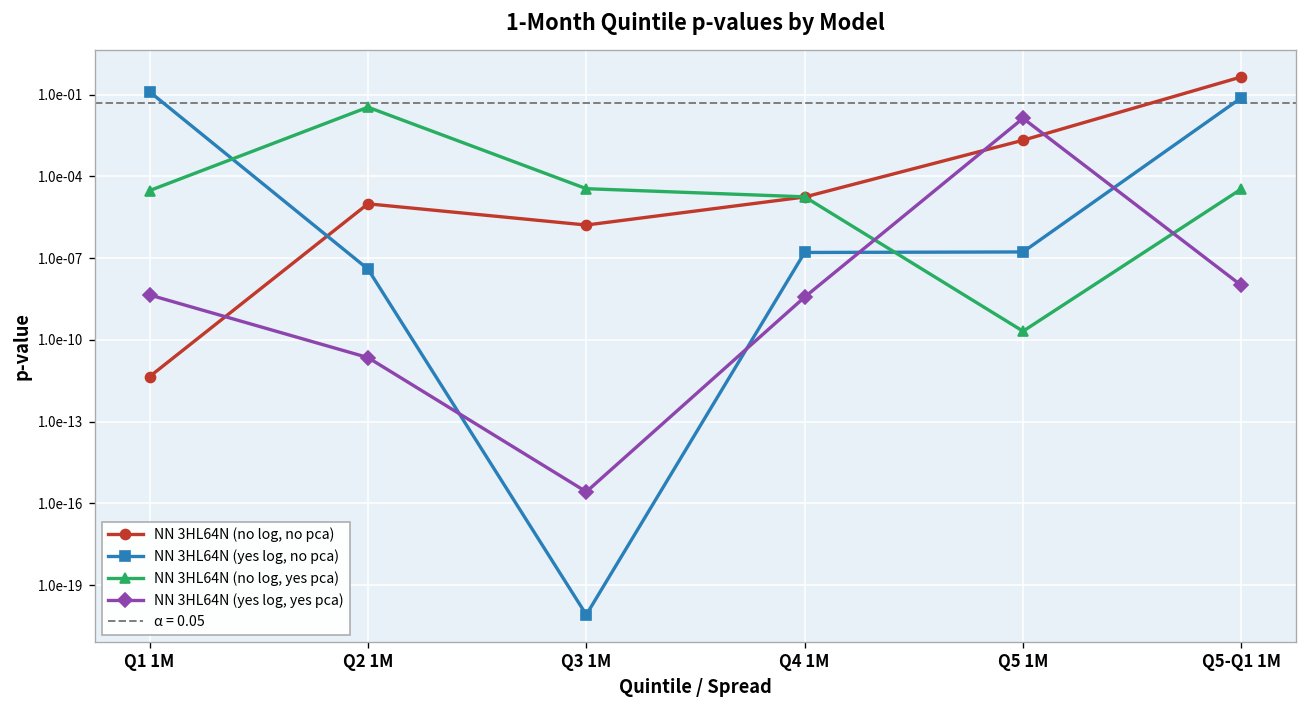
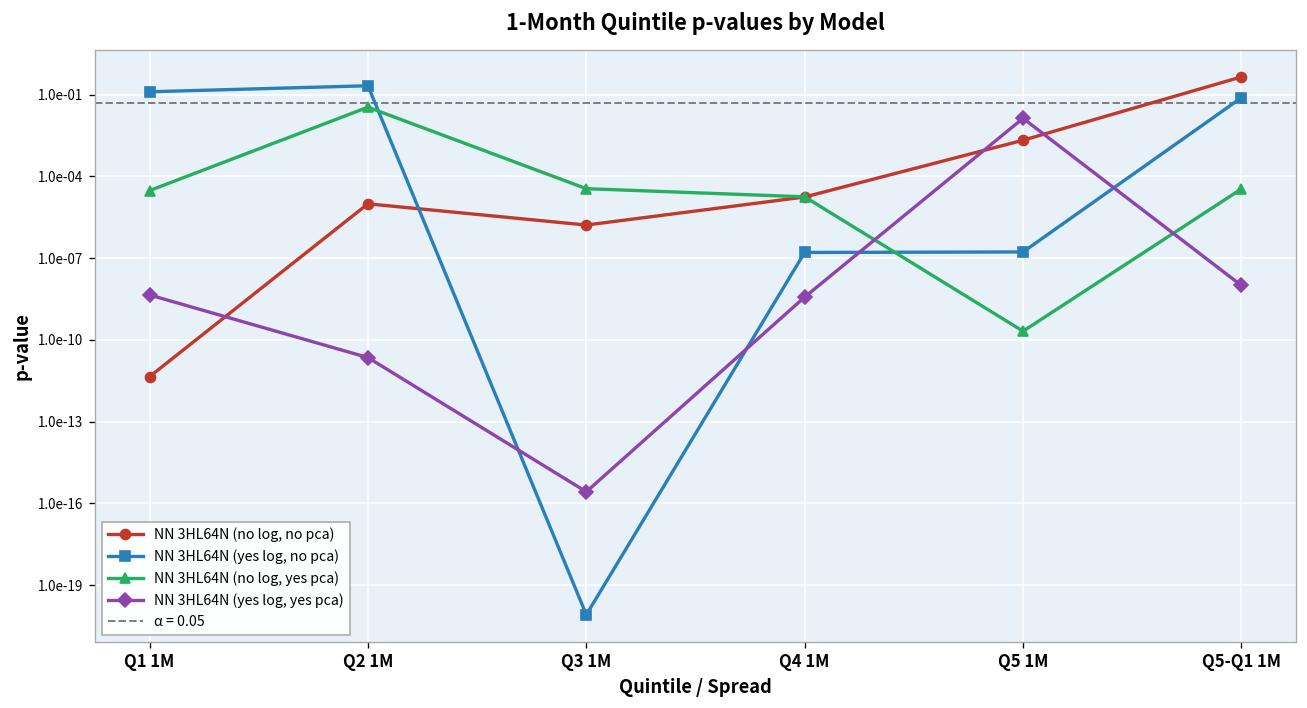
  {
    "NN 3HL64N (no log, no pca)": {
      "Q1 1M": 0.000000000005,
      "Q2 1M": 0.00001,
      "Q3 1M": 0.000002,
      "Q5 1M": 0.002,
      "Q5-Q1 1M": 0.5
    },
    "NN 3HL64N (yes log, no pca)": {
      "Q1 1M": 0.1,
-     "Q2 1M": 0.00000004,
+     "Q2 1M": 0.2,
      "Q3 1M": 0.000000000000,
      "Q4 1M": 0.0000002,
      "Q5 1M": 0.0000002,
      "Q5-Q1 1M": 0.08
    },
    "NN 3HL64N (no log, yes pca)": {
      "Q1 1M": 0.00003,
      "Q2 1M": 0.03,
      "Q3 1M": 0.00004,
      "Q5 1M": 0.0000000002,
      "Q5-Q1 1M": 0.00003
    },
    "NN 3HL64N (yes log, yes pca)": {
      "Q1 1M": 0.000000004,
      "Q2 1M": 0.00000000002,
      "Q3 1M": 0.000000000000,
      "Q4 1M": 0.000000004,
      "Q5 1M": 0.01,
      "Q5-Q1 1M": 0.00000001
    }
  }
